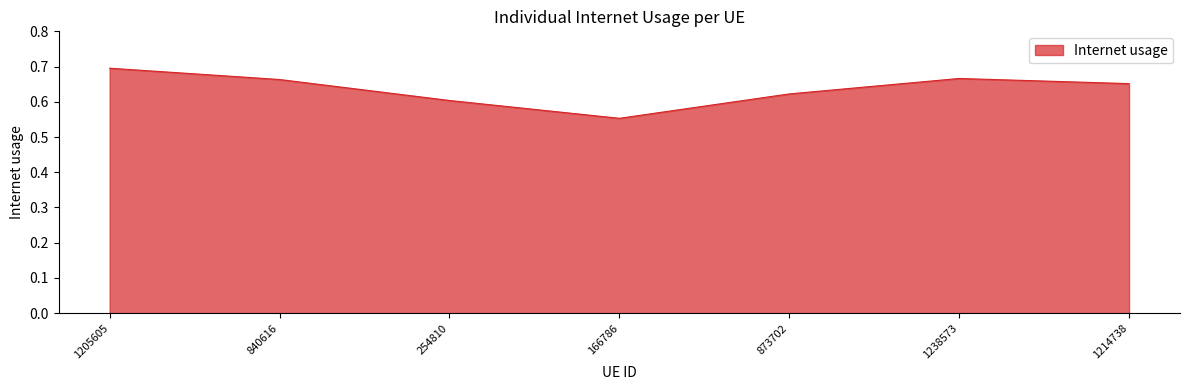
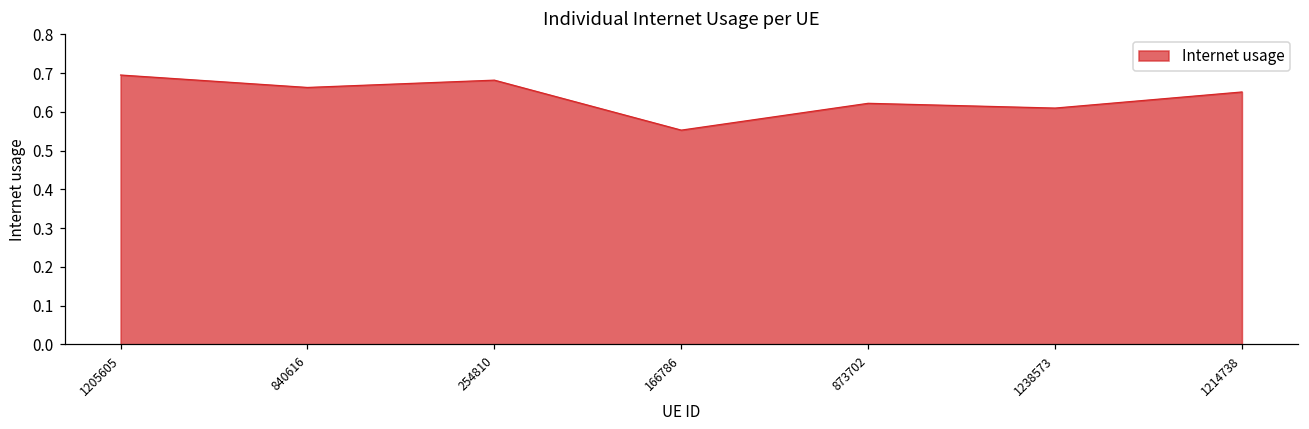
  {
    "1205605": 0.70,
    "840616": 0.66,
-   "254810": 0.60,
+   "254810": 0.68,
    "166786": 0.55,
    "873702": 0.62,
-   "1238573": 0.67,
+   "1238573": 0.61,
    "1214738": 0.65
  }
